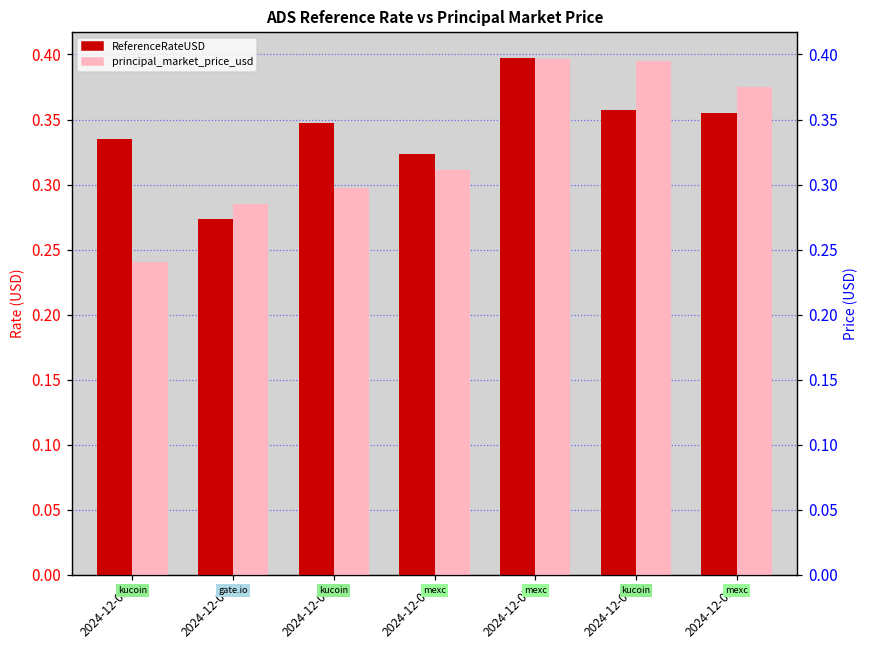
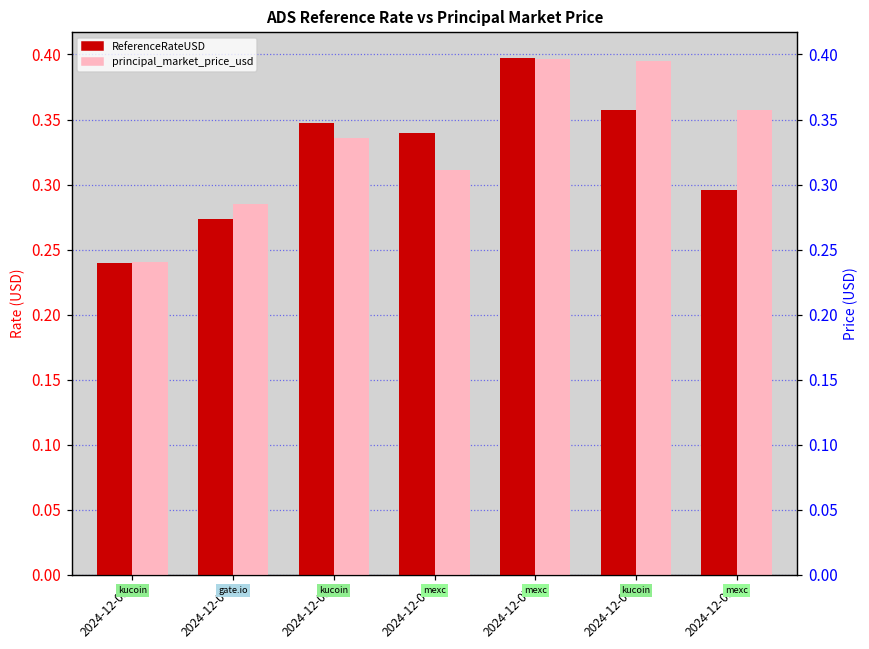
  {
    "ReferenceRateUSD": {
-     "2024-12-03": 0.335,
+     "2024-12-03": 0.240,
      "2024-12-04": 0.273,
      "2024-12-05": 0.348,
-     "2024-12-06": 0.324,
+     "2024-12-06": 0.340,
      "2024-12-07": 0.397,
      "2024-12-08": 0.357,
-     "2024-12-09": 0.355
+     "2024-12-09": 0.296
    },
    "principal_market_price_usd": {
      "2024-12-03": 0.240,
      "2024-12-04": 0.285,
-     "2024-12-05": 0.297,
+     "2024-12-05": 0.336,
      "2024-12-06": 0.311,
      "2024-12-07": 0.397,
      "2024-12-08": 0.395,
-     "2024-12-09": 0.375
+     "2024-12-09": 0.357
    }
  }
